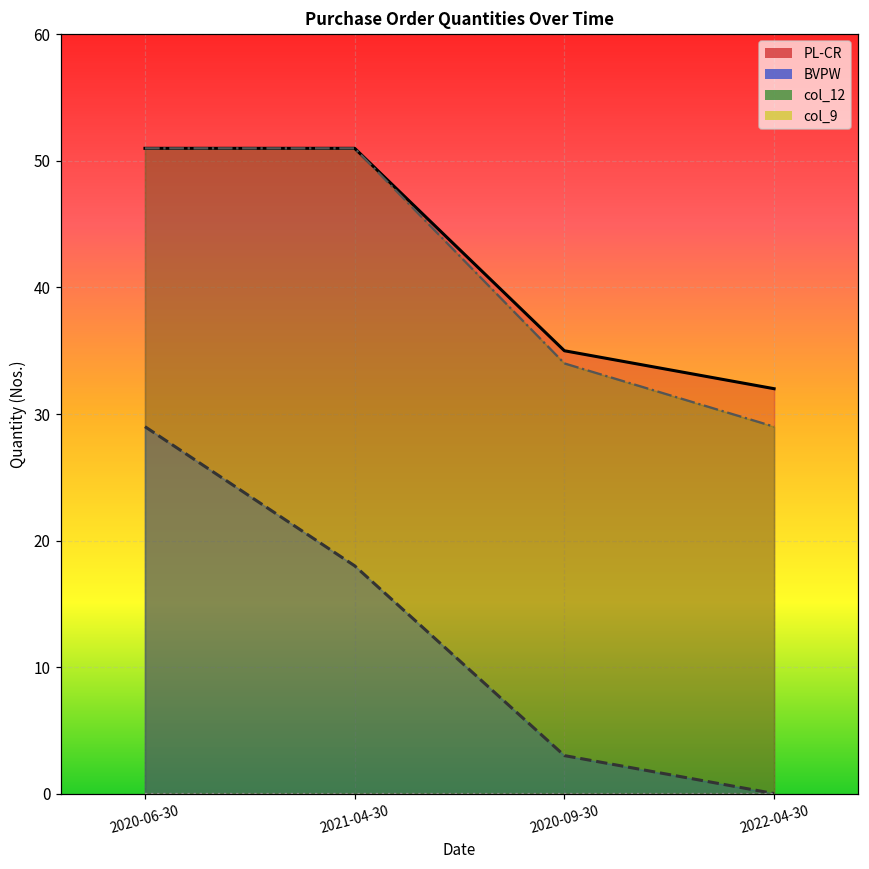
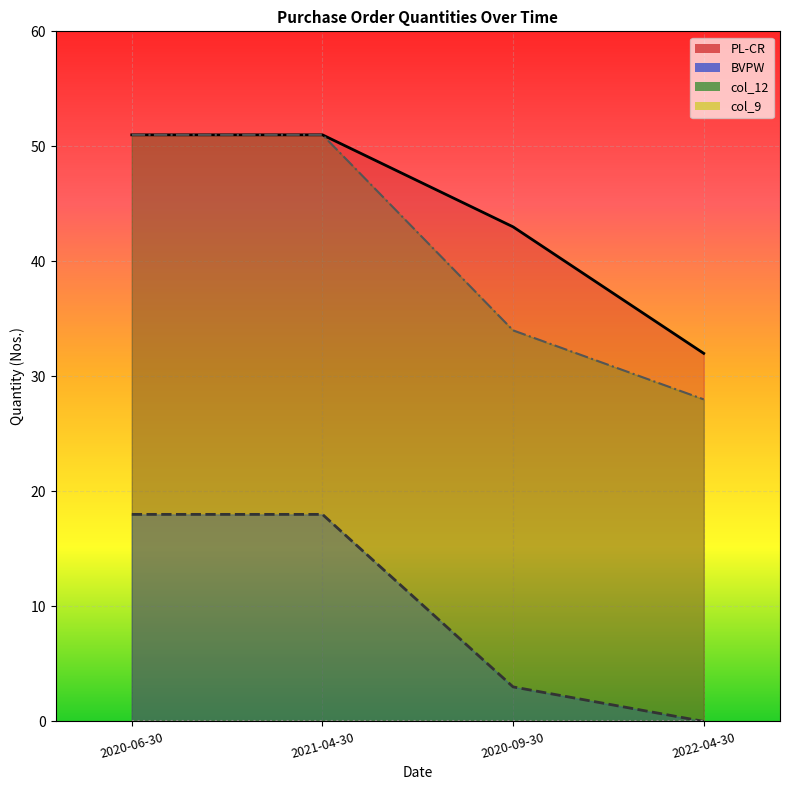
  {
    "PL-CR": {
-     "2020-09-30": 35,
+     "2020-09-30": 43,
      "2022-04-30": 32
    },
    "BVPW": {
-     "2020-06-30": 29,
+     "2020-06-30": 18,
      "2021-04-30": 18,
      "2020-09-30": 3
    },
    "col_12": {
      "2020-09-30": 34,
-     "2022-04-30": 29
+     "2022-04-30": 28
    },
    "col_9": {
      "2020-06-30": 0,
      "2021-04-30": 0,
      "2020-09-30": 0
    }
  }
